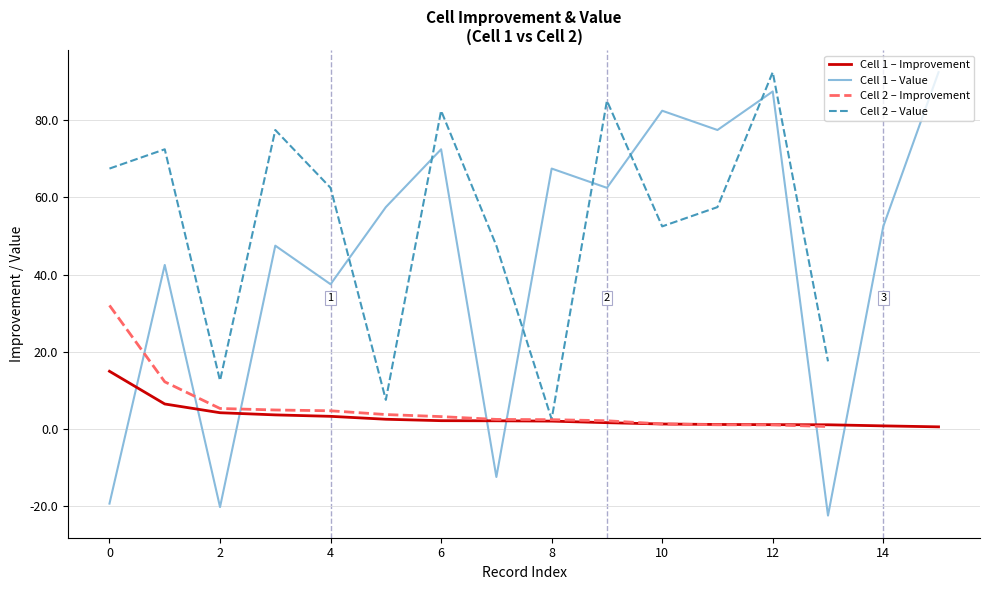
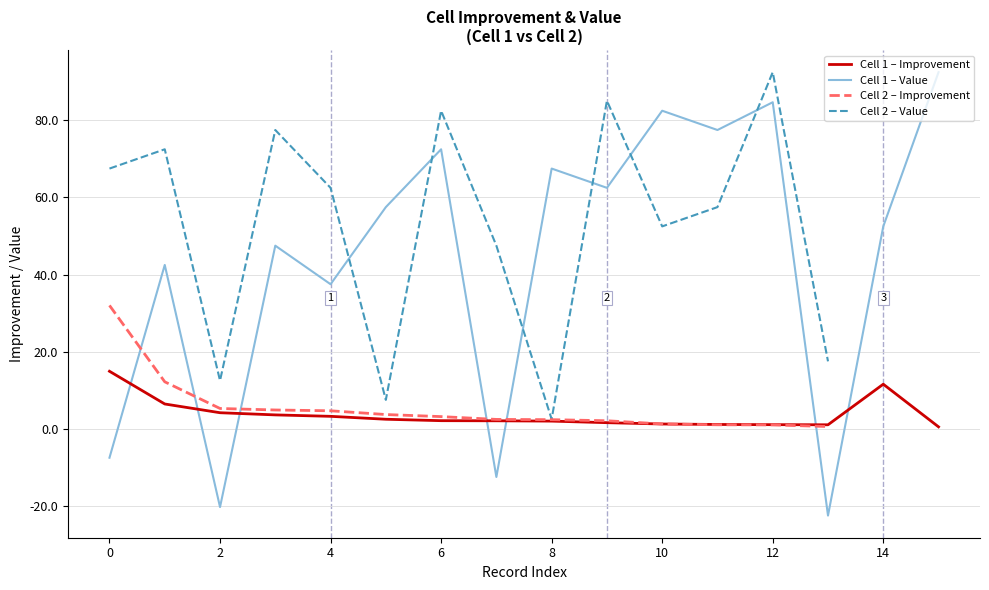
  {
    "Cell 1 – Improvement": {
      "0": 15,
      "2": 4,
      "4": 3,
      "6": 2,
-     "14": 1
+     "14": 12
    },
    "Cell 1 – Value": {
-     "0": -19,
+     "0": -8,
      "2": -20,
      "6": 73,
      "8": 68,
      "10": 83,
-     "12": 88,
+     "12": 85,
      "14": 53
    },
    "Cell 2 – Improvement": {
      "0": 32,
      "2": 5,
      "4": 5,
      "6": 3
    },
    "Cell 2 – Value": {
      "0": 68,
      "2": 13,
      "4": 63,
      "6": 83,
      "10": 53,
      "12": 93
    }
  }
